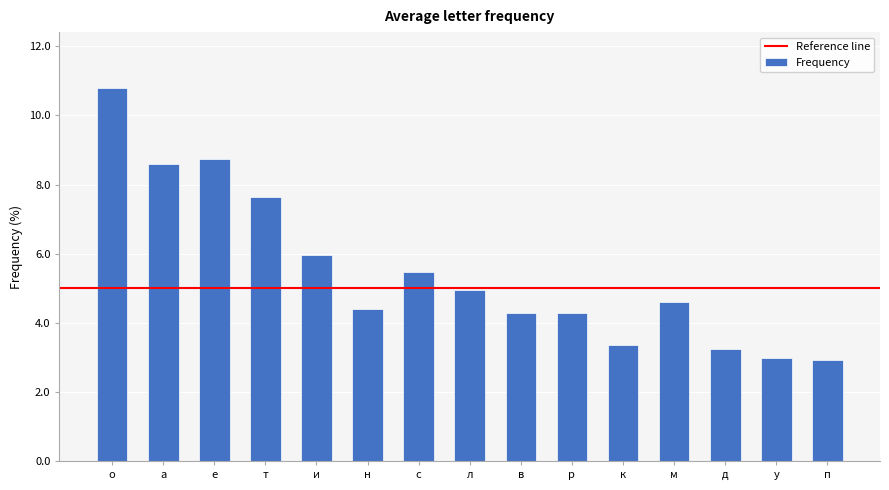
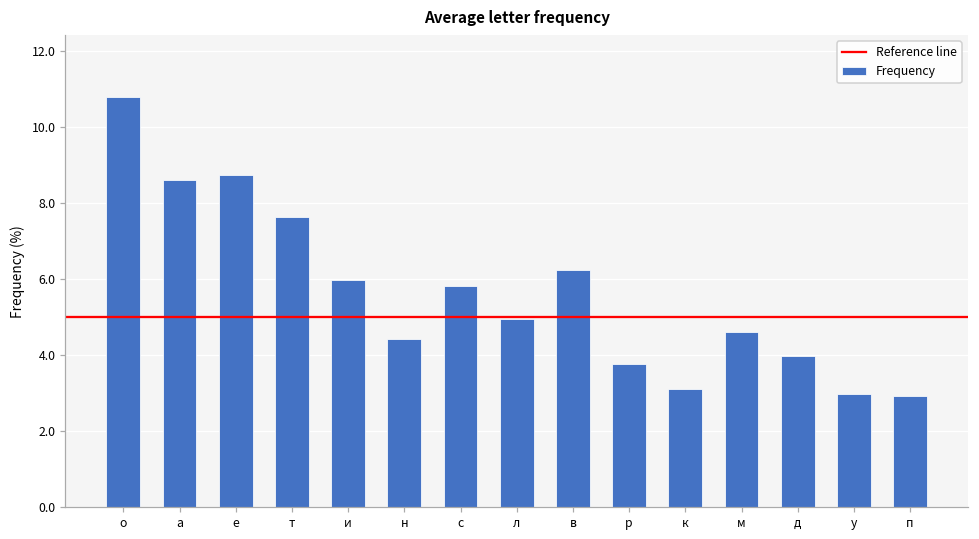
  {
    "о": 10.8,
    "а": 8.6,
    "е": 8.7,
    "т": 7.6,
    "и": 6.0,
    "н": 4.4,
-   "с": 5.5,
+   "с": 5.8,
    "л": 5.0,
-   "в": 4.3,
-   "р": 4.3,
-   "к": 3.4,
+   "в": 6.2,
+   "р": 3.8,
+   "к": 3.1,
    "м": 4.6,
-   "д": 3.2,
+   "д": 4.0,
    "у": 3.0,
    "п": 2.9
  }
